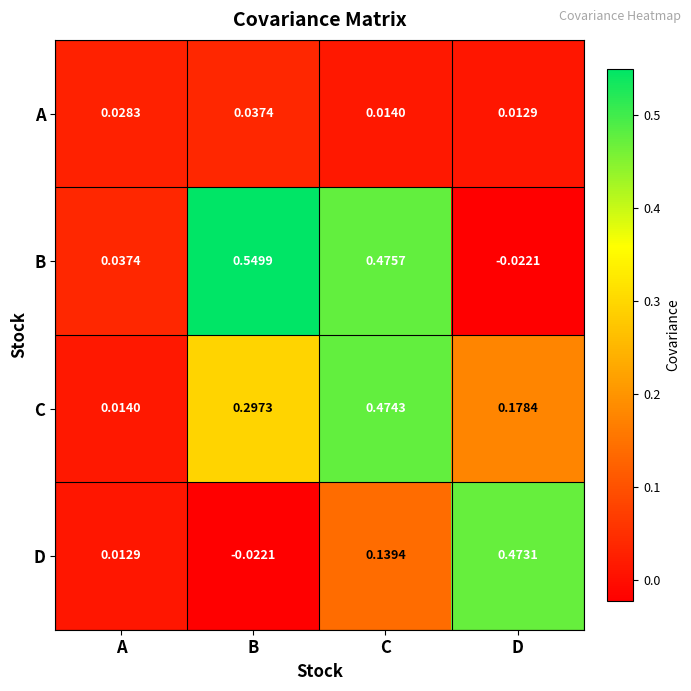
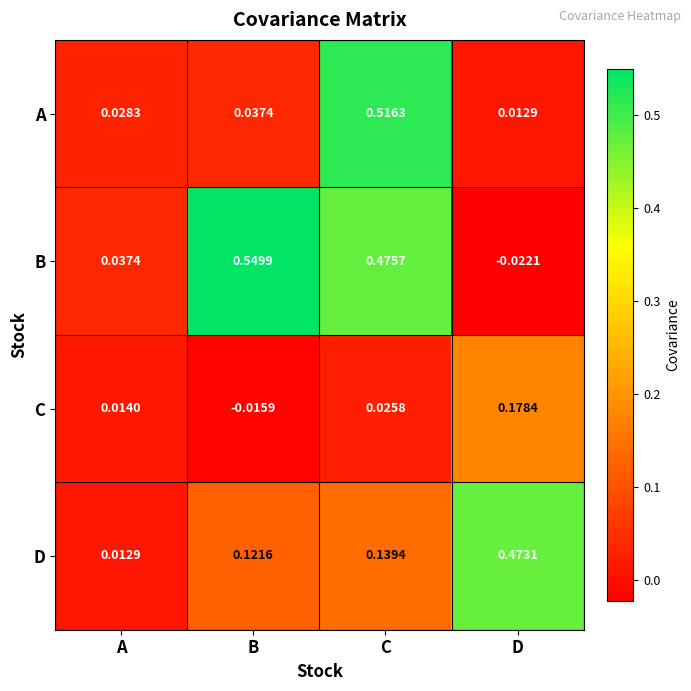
  {
    "A": {
      "A": 0.0283,
      "B": 0.0374,
-     "C": 0.0140,
+     "C": 0.5163,
      "D": 0.0129
    },
    "B": {
      "A": 0.0374,
      "B": 0.5499,
      "C": 0.4757,
      "D": -0.0221
    },
    "C": {
      "A": 0.0140,
-     "B": 0.2973,
-     "C": 0.4743,
+     "B": -0.0159,
+     "C": 0.0258,
      "D": 0.1784
    },
    "D": {
      "A": 0.0129,
-     "B": -0.0221,
+     "B": 0.1216,
      "C": 0.1394,
      "D": 0.4731
    }
  }
